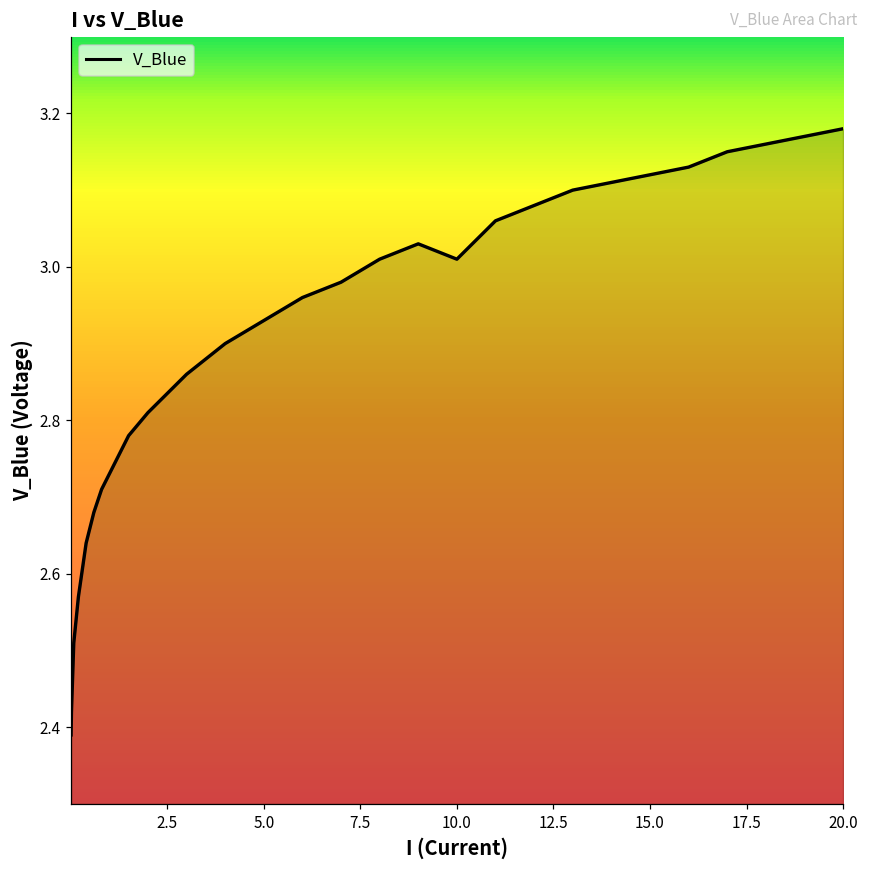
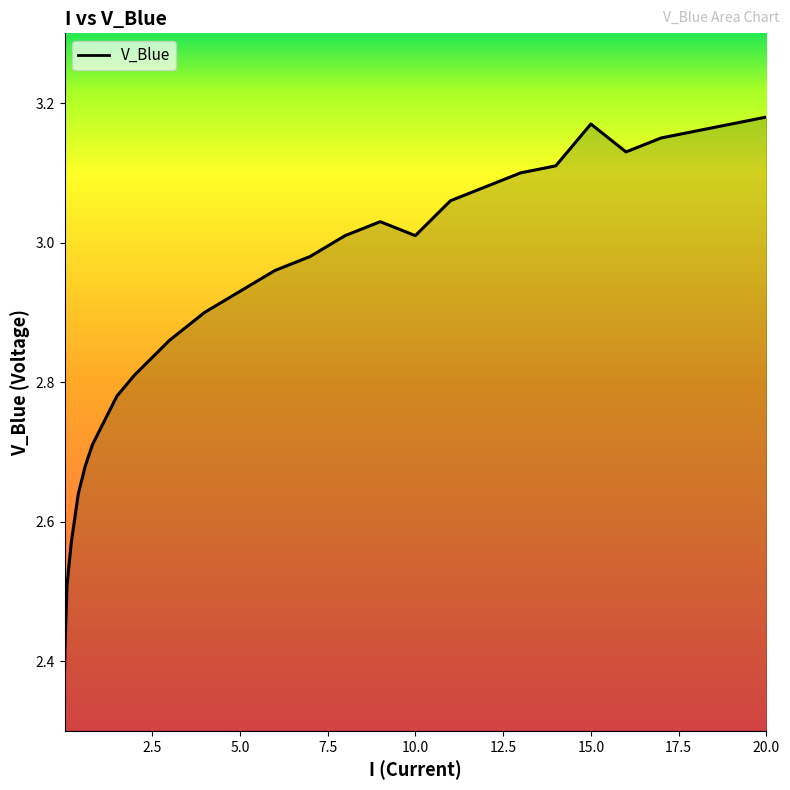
  {
    "5.0": 2.93,
    "10.0": 3.01,
-   "15.0": 3.12,
+   "15.0": 3.17,
    "20.0": 3.18
  }
